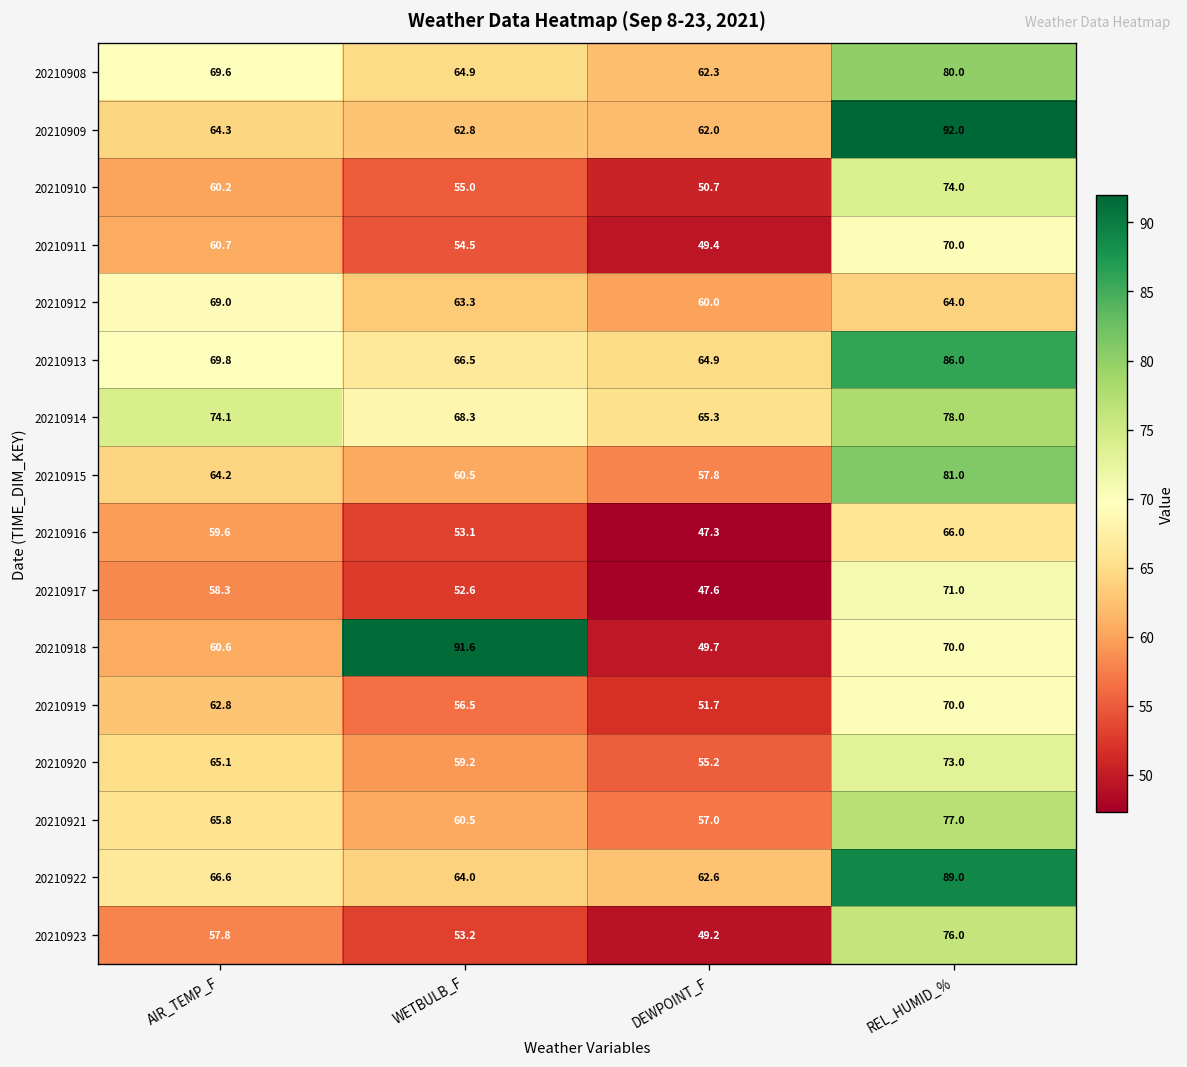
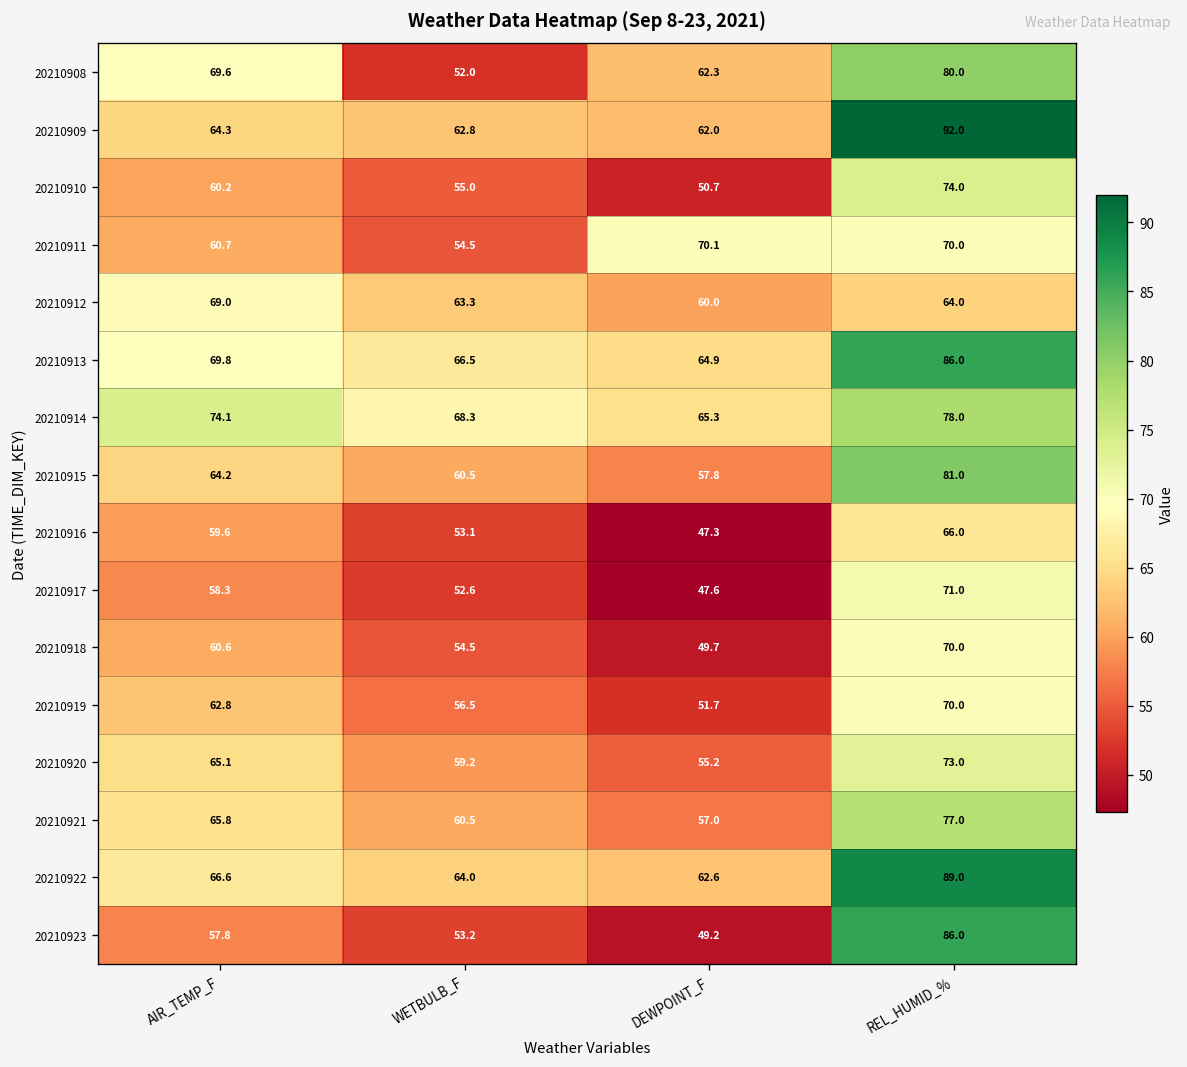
  {
    "20210908": {
      "AIR_TEMP_F": 69.6,
-     "WETBULB_F": 64.9,
+     "WETBULB_F": 52.0,
      "DEWPOINT_F": 62.3,
      "REL_HUMID_%": 80.0
    },
    "20210909": {
      "AIR_TEMP_F": 64.3,
      "WETBULB_F": 62.8,
      "DEWPOINT_F": 62.0,
      "REL_HUMID_%": 92.0
    },
    "20210910": {
      "AIR_TEMP_F": 60.2,
      "WETBULB_F": 55.0,
      "DEWPOINT_F": 50.7,
      "REL_HUMID_%": 74.0
    },
    "20210911": {
      "AIR_TEMP_F": 60.7,
      "WETBULB_F": 54.5,
-     "DEWPOINT_F": 49.4,
+     "DEWPOINT_F": 70.1,
      "REL_HUMID_%": 70.0
    },
    "20210912": {
      "AIR_TEMP_F": 69.0,
      "WETBULB_F": 63.3,
      "DEWPOINT_F": 60.0,
      "REL_HUMID_%": 64.0
    },
    "20210913": {
      "AIR_TEMP_F": 69.8,
      "WETBULB_F": 66.5,
      "DEWPOINT_F": 64.9,
      "REL_HUMID_%": 86.0
    },
    "20210914": {
      "AIR_TEMP_F": 74.1,
      "WETBULB_F": 68.3,
      "DEWPOINT_F": 65.3,
      "REL_HUMID_%": 78.0
    },
    "20210915": {
      "AIR_TEMP_F": 64.2,
      "WETBULB_F": 60.5,
      "DEWPOINT_F": 57.8,
      "REL_HUMID_%": 81.0
    },
    "20210916": {
      "AIR_TEMP_F": 59.6,
      "WETBULB_F": 53.1,
      "DEWPOINT_F": 47.3,
      "REL_HUMID_%": 66.0
    },
    "20210917": {
      "AIR_TEMP_F": 58.3,
      "WETBULB_F": 52.6,
      "DEWPOINT_F": 47.6,
      "REL_HUMID_%": 71.0
    },
    "20210918": {
      "AIR_TEMP_F": 60.6,
-     "WETBULB_F": 91.6,
+     "WETBULB_F": 54.5,
      "DEWPOINT_F": 49.7,
      "REL_HUMID_%": 70.0
    },
    "20210919": {
      "AIR_TEMP_F": 62.8,
      "WETBULB_F": 56.5,
      "DEWPOINT_F": 51.7,
      "REL_HUMID_%": 70.0
    },
    "20210920": {
      "AIR_TEMP_F": 65.1,
      "WETBULB_F": 59.2,
      "DEWPOINT_F": 55.2,
      "REL_HUMID_%": 73.0
    },
    "20210921": {
      "AIR_TEMP_F": 65.8,
      "WETBULB_F": 60.5,
      "DEWPOINT_F": 57.0,
      "REL_HUMID_%": 77.0
    },
    "20210922": {
      "AIR_TEMP_F": 66.6,
      "WETBULB_F": 64.0,
      "DEWPOINT_F": 62.6,
      "REL_HUMID_%": 89.0
    },
    "20210923": {
      "AIR_TEMP_F": 57.8,
      "WETBULB_F": 53.2,
      "DEWPOINT_F": 49.2,
-     "REL_HUMID_%": 76.0
+     "REL_HUMID_%": 86.0
    }
  }
